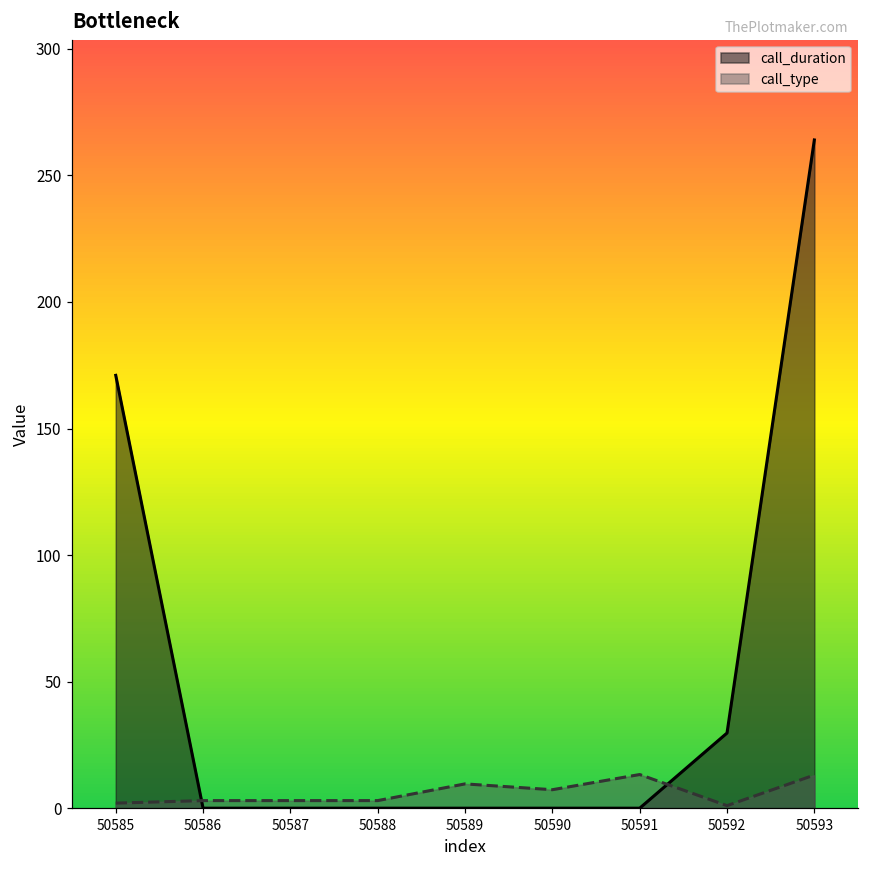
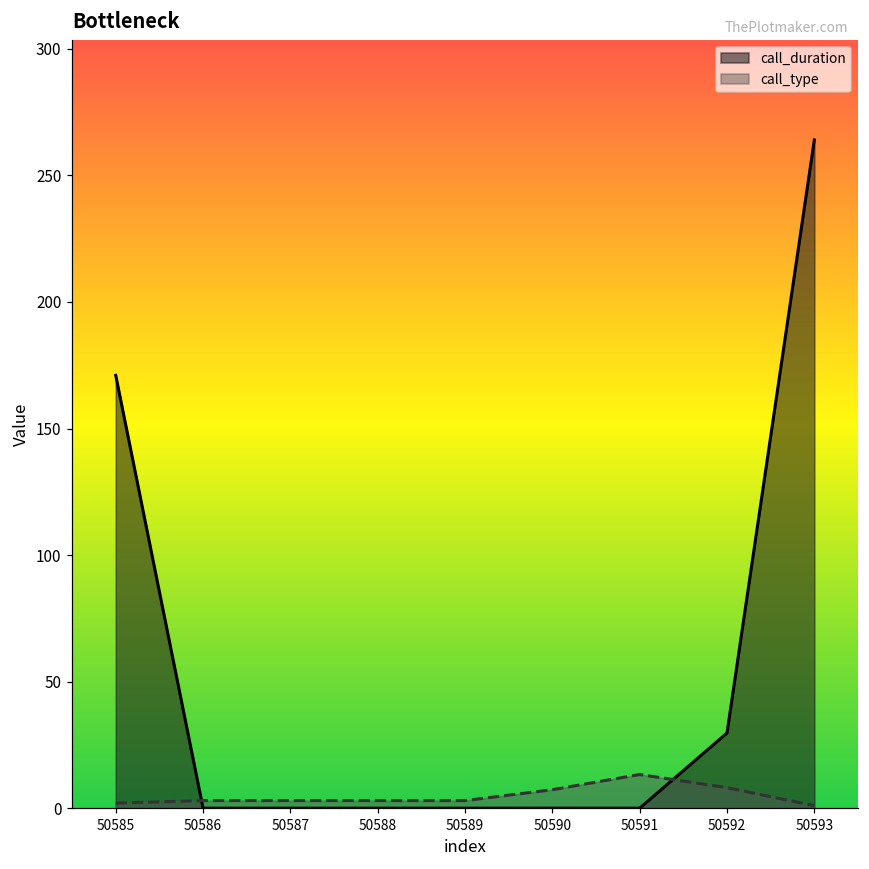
  {
    "call_duration": {
      "50585": 171,
      "50586": 0,
      "50587": 0,
      "50588": 0,
      "50589": 0,
      "50590": 0,
      "50591": 0,
      "50592": 30,
      "50593": 264
    },
    "call_type": {
      "50585": 2,
      "50586": 3,
      "50587": 3,
      "50588": 3,
-     "50589": 10,
+     "50589": 3,
      "50590": 7,
      "50591": 13,
-     "50592": 1,
-     "50593": 13
+     "50592": 8,
+     "50593": 1
    }
  }
